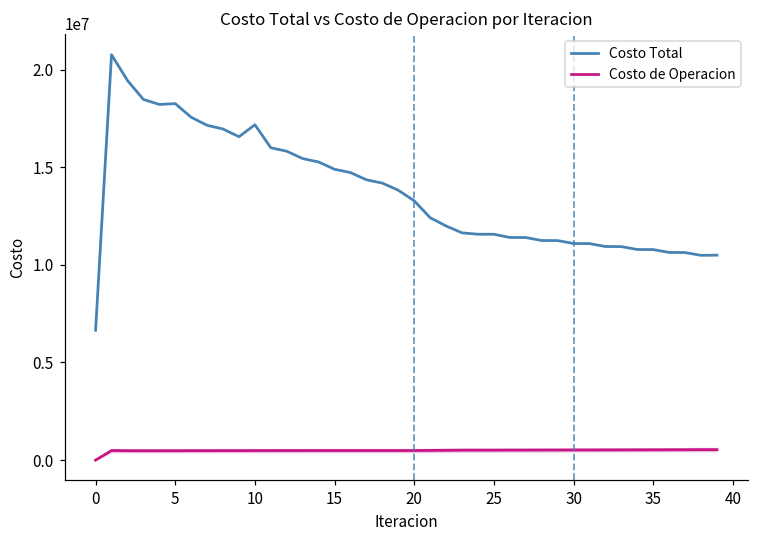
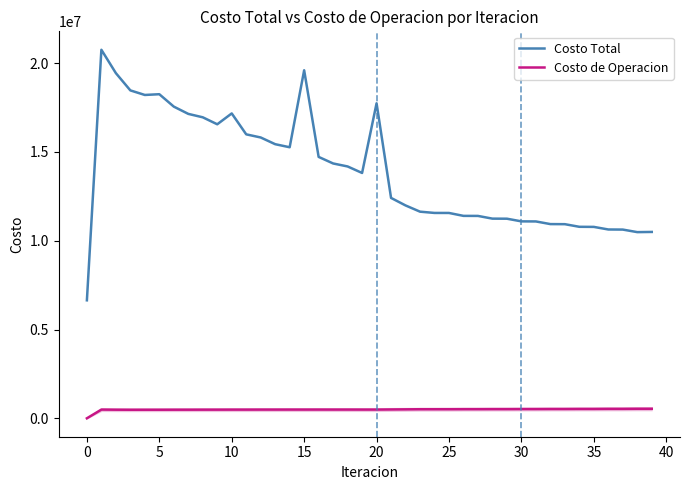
  {
    "Costo Total": {
      "0": 6600000,
      "5": 18300000,
      "10": 17200000,
-     "15": 14900000,
-     "20": 13300000,
+     "15": 19600000,
+     "20": 17700000,
      "25": 11600000,
      "30": 11100000,
      "35": 10800000
    }
  }
